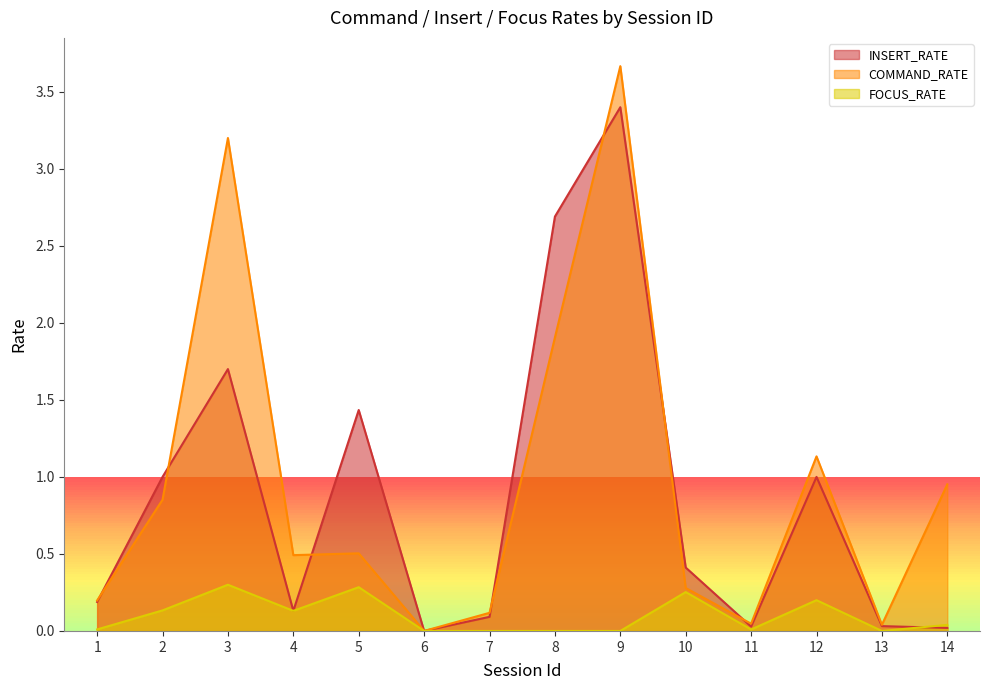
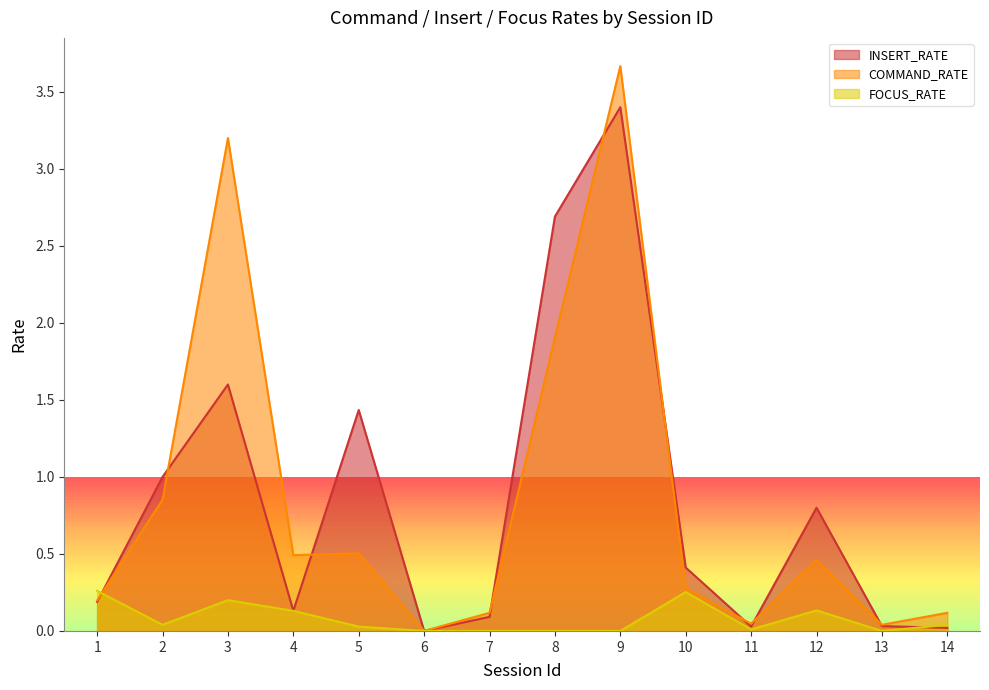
  {
    "INSERT_RATE": {
      "2": 1.0,
-     "3": 1.7,
+     "3": 1.6,
      "5": 1.43,
      "7": 0.1,
      "8": 2.7,
      "9": 3.4,
      "10": 0.4,
      "11": 0.03,
-     "12": 1.0,
+     "12": 0.8,
      "14": 0.02
    },
    "COMMAND_RATE": {
      "2": 0.85,
      "3": 3.20,
      "4": 0.49,
      "5": 0.50,
      "7": 0.12,
      "8": 1.91,
      "9": 3.67,
      "10": 0.28,
      "11": 0.05,
-     "12": 1.13,
-     "14": 0.95
+     "12": 0.46,
+     "14": 0.12
    },
    "FOCUS_RATE": {
-     "1": 0.01,
-     "2": 0.13,
-     "3": 0.3,
-     "5": 0.28,
+     "1": 0.26,
+     "2": 0.04,
+     "3": 0.2,
+     "5": 0.03,
      "7": 0.00,
      "8": 0.00,
      "9": 0.00,
      "10": 0.25,
      "11": 0.01,
-     "12": 0.20,
+     "12": 0.13,
      "13": 0.00,
      "14": 0.04
    }
  }
